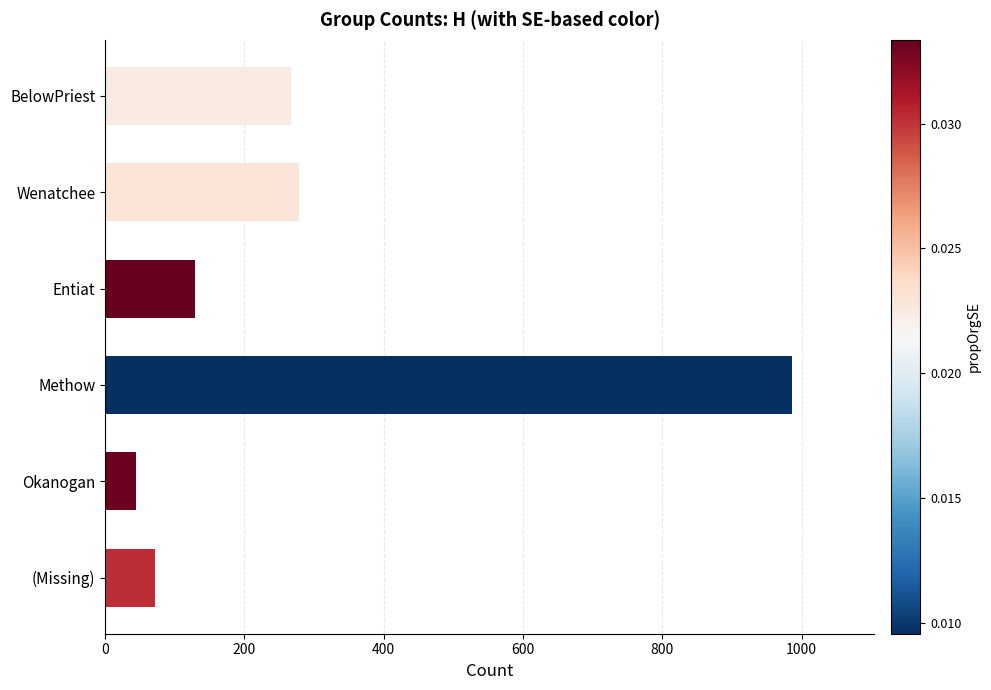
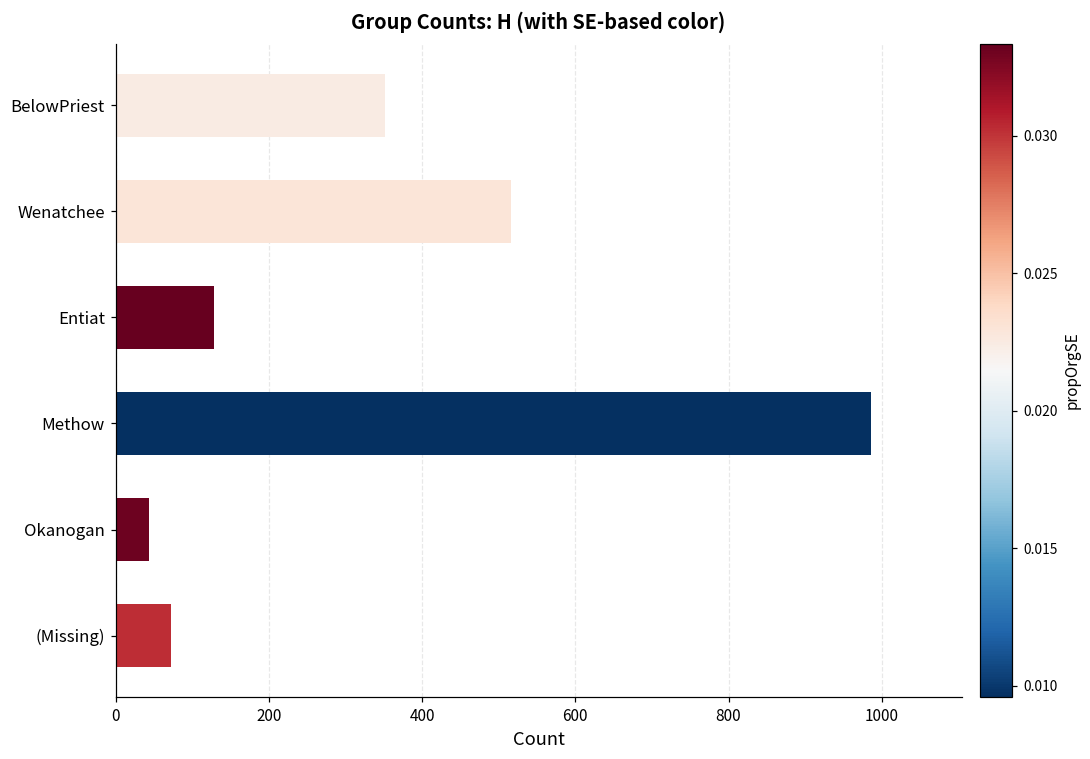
  {
-   "BelowPriest": 270,
-   "Wenatchee": 280,
+   "BelowPriest": 350,
+   "Wenatchee": 520,
    "Entiat": 130,
    "Methow": 990,
    "Okanogan": 40,
    "(Missing)": 70
  }
